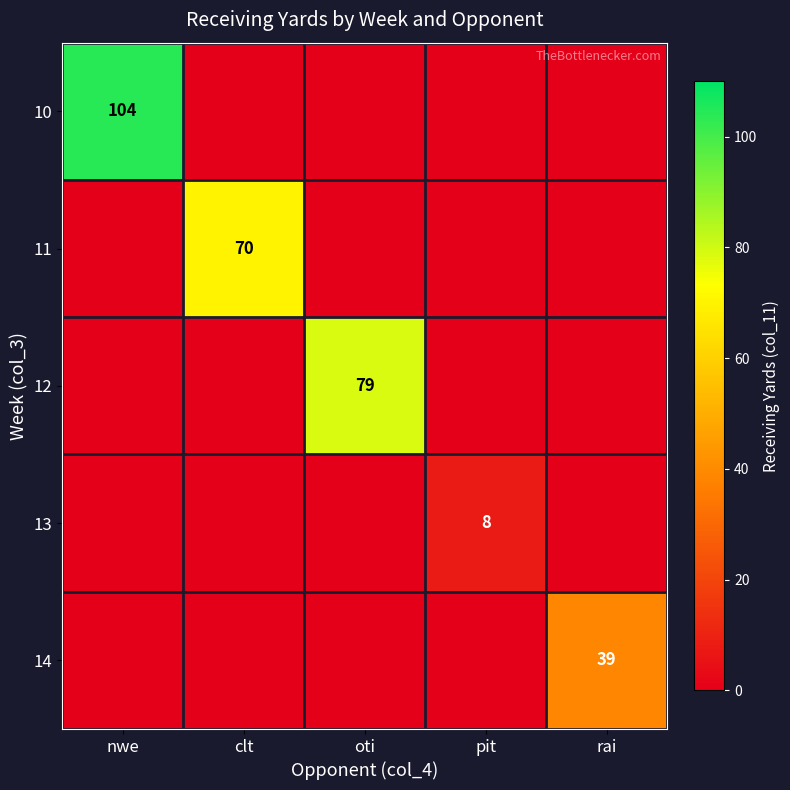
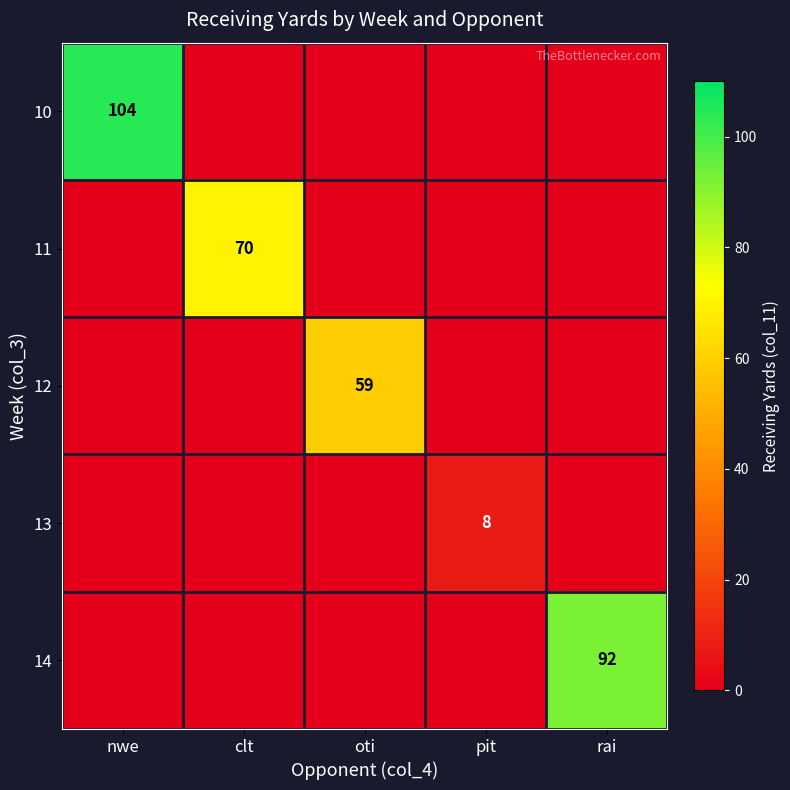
  {
    "10": {
      "nwe": 104
    },
    "11": {
      "clt": 70
    },
    "12": {
-     "oti": 79
+     "oti": 59
    },
    "13": {
      "pit": 8
    },
    "14": {
-     "rai": 39
+     "rai": 92
    }
  }
